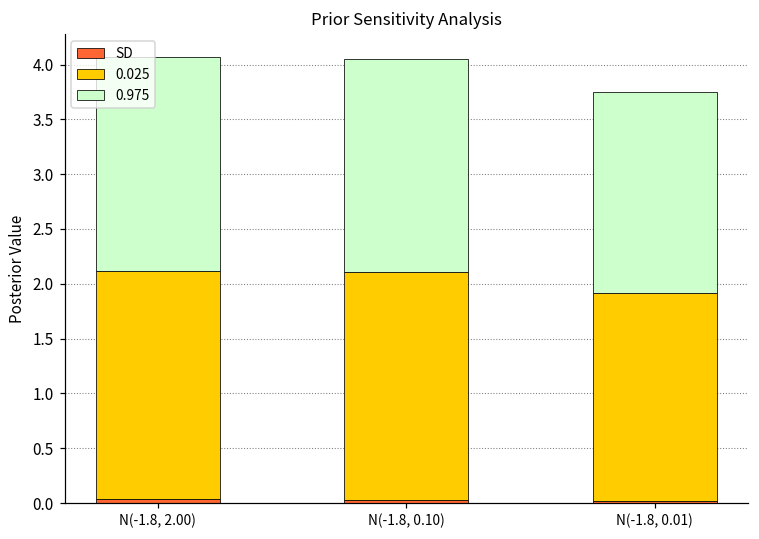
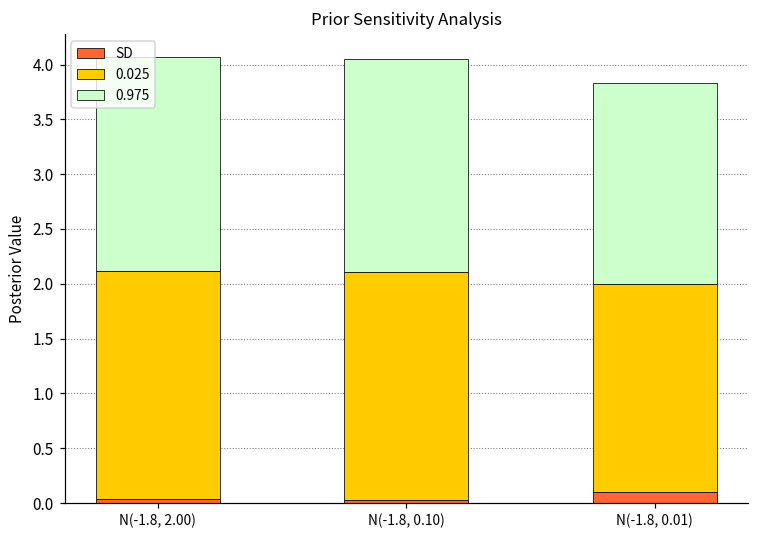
  {
    "SD": {
      "N(-1.8, 2.00)": 0.0,
      "N(-1.8, 0.10)": 0.0,
-     "N(-1.8, 0.01)": 0.0
+     "N(-1.8, 0.01)": 0.1
    },
    "0.025": {
      "N(-1.8, 2.00)": 2.1,
      "N(-1.8, 0.10)": 2.1,
      "N(-1.8, 0.01)": 1.9
    },
    "0.975": {
      "N(-1.8, 2.00)": 2.0,
      "N(-1.8, 0.10)": 1.9,
      "N(-1.8, 0.01)": 1.8
    }
  }
